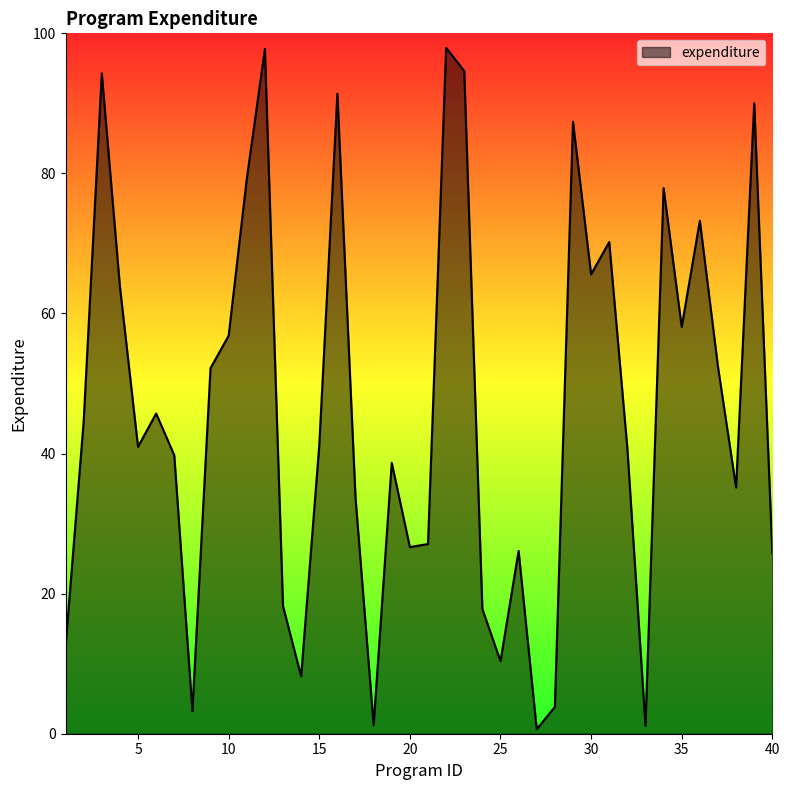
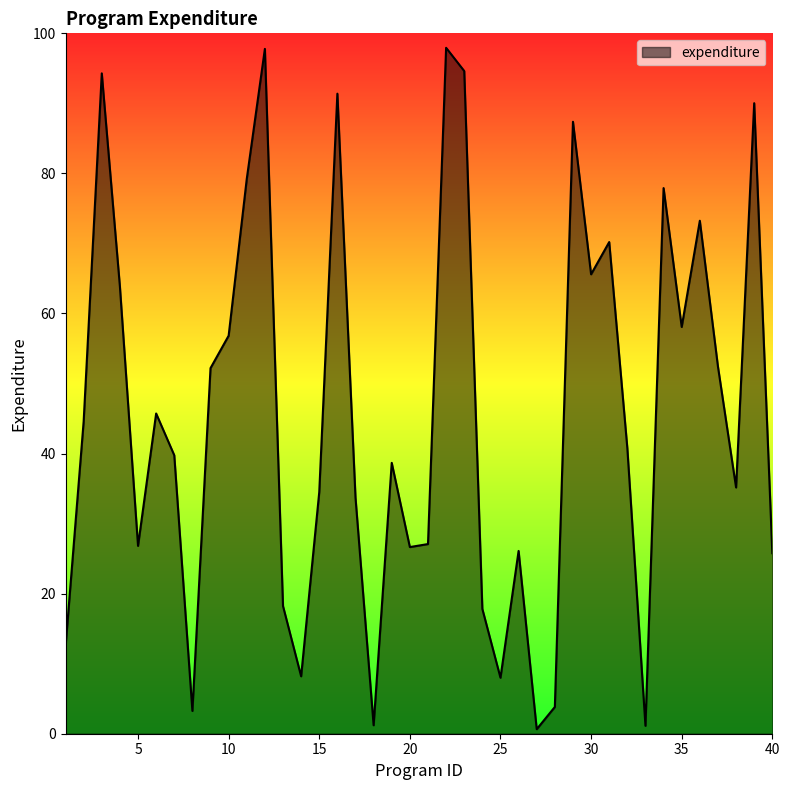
  {
-   "5": 41,
+   "5": 27,
    "10": 57,
-   "15": 41,
+   "15": 34,
    "20": 27,
-   "25": 10,
+   "25": 8,
    "30": 66,
    "35": 58,
    "40": 26
  }
